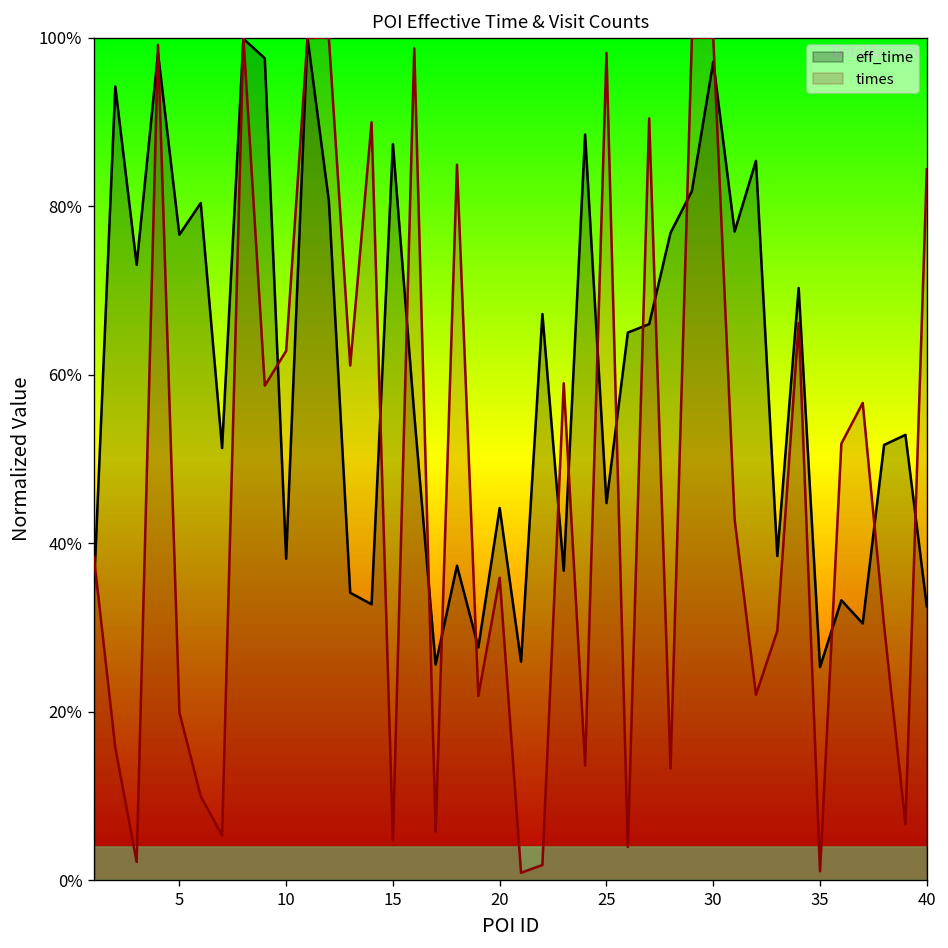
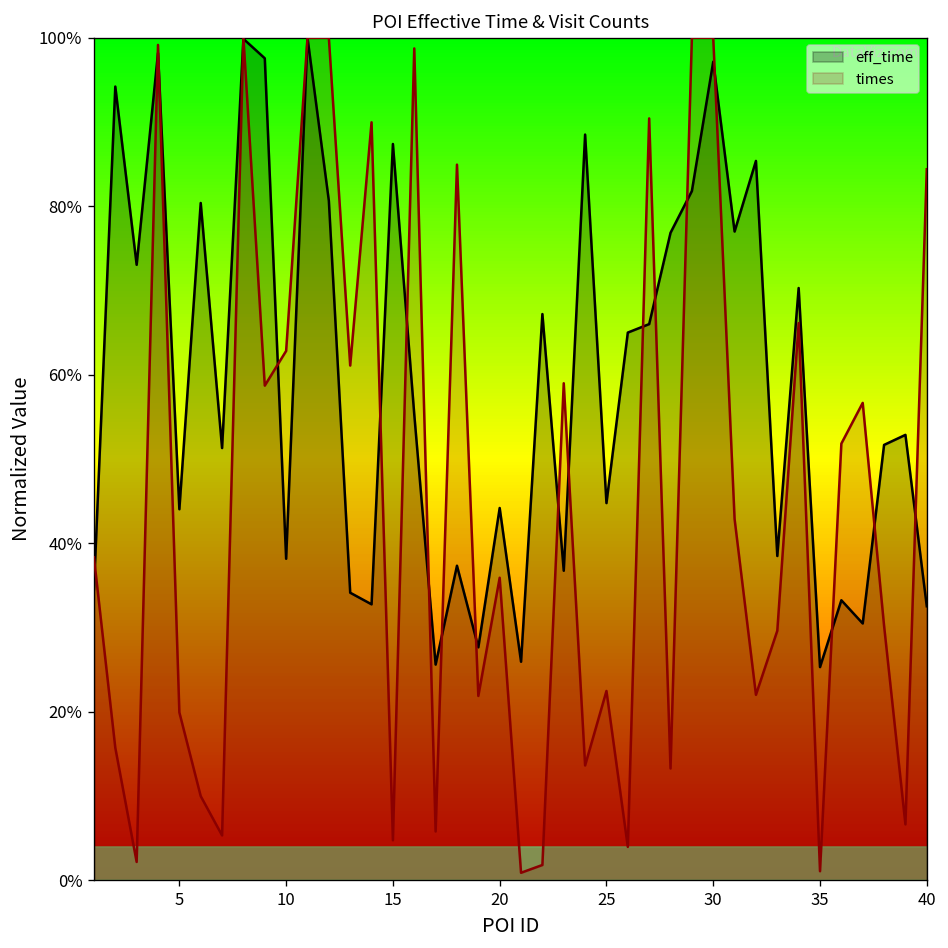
  {
    "eff_time": {
-     "5": "77%",
+     "5": "44%",
      "10": "38%",
      "15": "87%",
      "20": "44%",
      "25": "45%",
      "30": "97%",
      "35": "25%",
      "40": "33%"
    },
    "times": {
      "5": "20%",
      "10": "63%",
      "15": "5%",
      "20": "36%",
-     "25": "98%",
+     "25": "22%",
      "30": "100%",
      "40": "84%"
    }
  }
